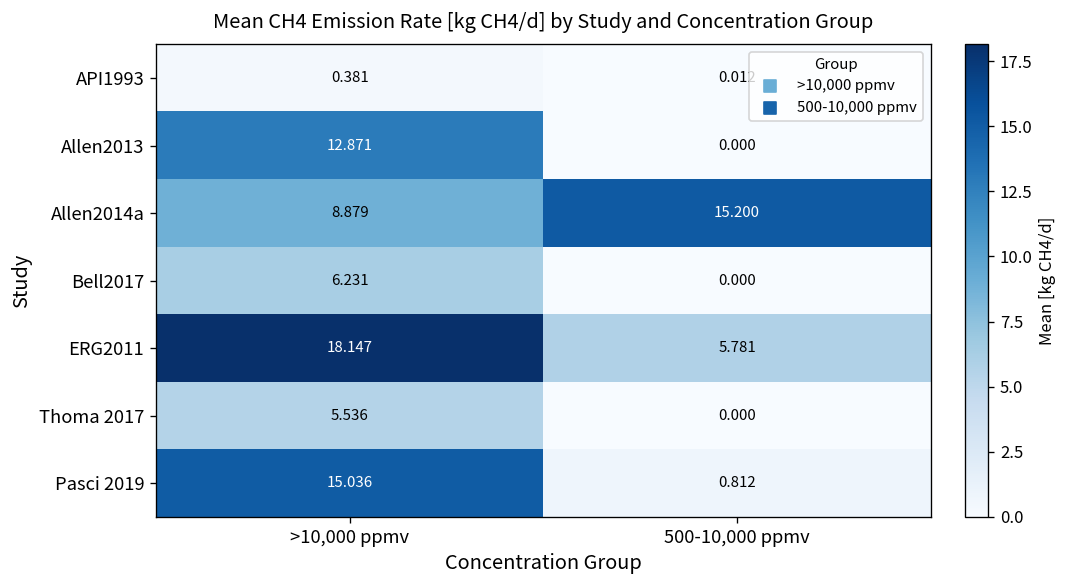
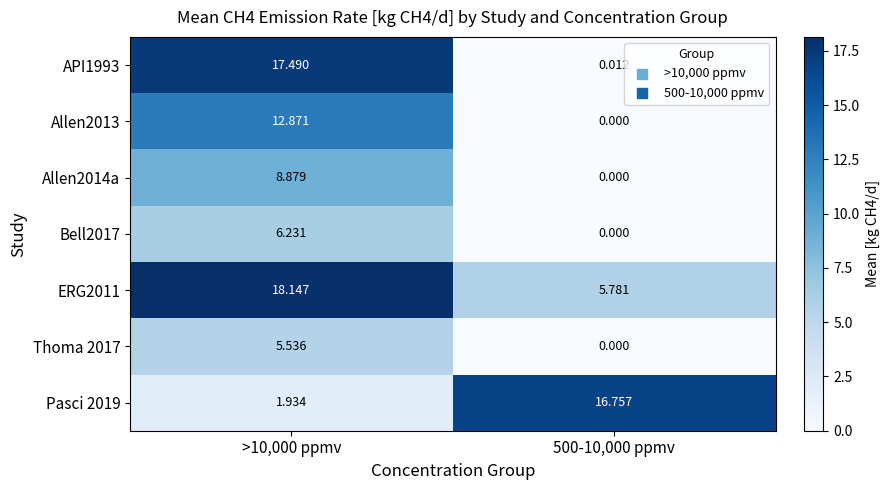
  {
    "API1993": {
-     ">10,000 ppmv": 0.381
+     ">10,000 ppmv": 17.490
    },
    "Allen2013": {
      ">10,000 ppmv": 12.871,
      "500-10,000 ppmv": 0.000
    },
    "Allen2014a": {
      ">10,000 ppmv": 8.879,
-     "500-10,000 ppmv": 15.200
+     "500-10,000 ppmv": 0.000
    },
    "Bell2017": {
      ">10,000 ppmv": 6.231,
      "500-10,000 ppmv": 0.000
    },
    "ERG2011": {
      ">10,000 ppmv": 18.147,
      "500-10,000 ppmv": 5.781
    },
    "Thoma 2017": {
      ">10,000 ppmv": 5.536,
      "500-10,000 ppmv": 0.000
    },
    "Pasci 2019": {
-     ">10,000 ppmv": 15.036,
-     "500-10,000 ppmv": 0.812
+     ">10,000 ppmv": 1.934,
+     "500-10,000 ppmv": 16.757
    }
  }
